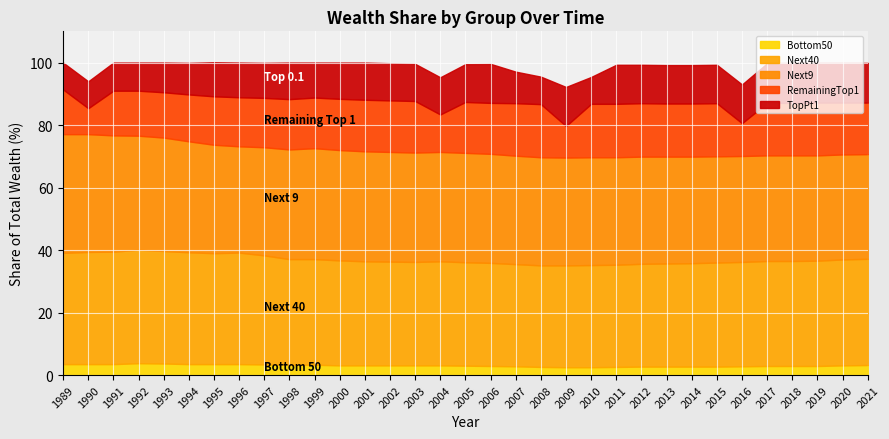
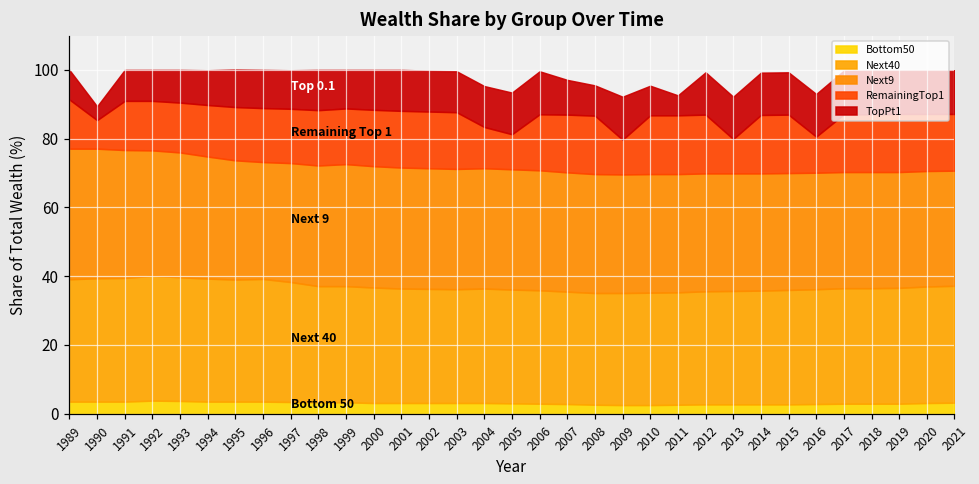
  {
    "RemainingTop1": {
      "1989": 14,
      "1990": 8,
      "1991": 14,
      "1992": 14,
      "1993": 15,
      "1994": 15,
      "1995": 16,
      "1996": 16,
      "1997": 16,
      "1999": 16,
      "2001": 17,
      "2002": 17,
      "2003": 17,
      "2004": 12,
-     "2005": 16,
+     "2005": 10,
      "2006": 16,
      "2007": 17,
      "2008": 17,
      "2009": 10,
      "2010": 17,
      "2011": 17,
      "2012": 17,
-     "2013": 17,
+     "2013": 10,
      "2014": 17,
      "2015": 17,
      "2016": 11,
      "2021": 17
    },
    "TopPt1": {
      "1989": 9,
-     "1990": 9,
+     "1990": 4,
      "1991": 9,
      "1992": 9,
      "1993": 10,
      "1994": 10,
      "1995": 11,
      "1996": 11,
      "1999": 11,
      "2000": 12,
      "2001": 12,
      "2002": 12,
      "2003": 12,
      "2004": 12,
      "2005": 12,
      "2006": 13,
      "2007": 10,
      "2008": 9,
      "2009": 13,
      "2010": 9,
-     "2011": 13,
+     "2011": 6,
      "2012": 12,
      "2013": 12,
      "2014": 12,
      "2015": 12,
      "2016": 12,
      "2021": 13
    }
  }
